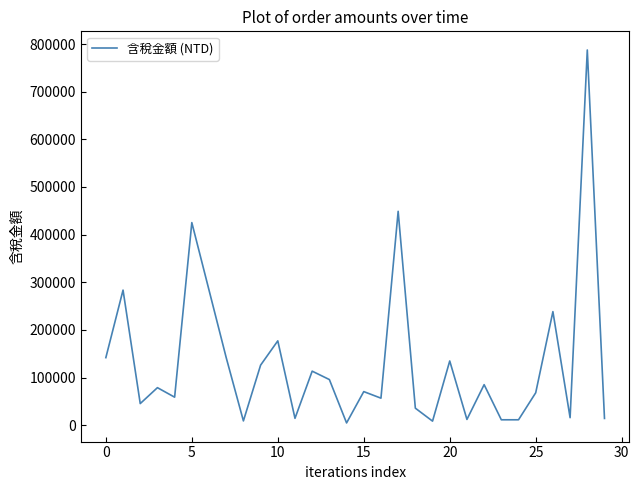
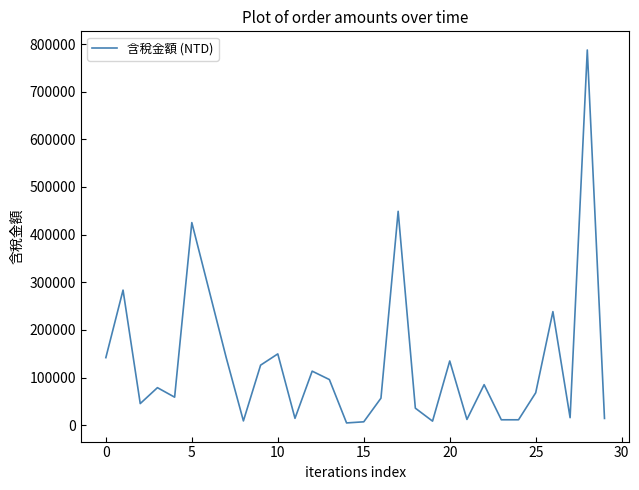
  {
    "0": 140000,
    "5": 430000,
-   "10": 180000,
-   "15": 70000,
+   "10": 150000,
+   "15": 10000,
    "20": 130000,
    "25": 70000
  }
